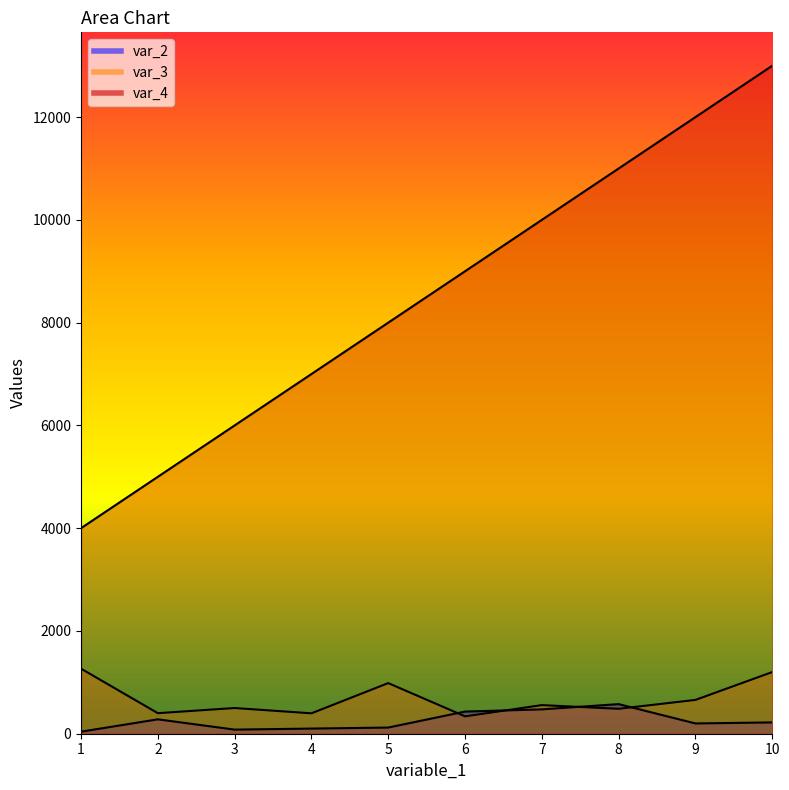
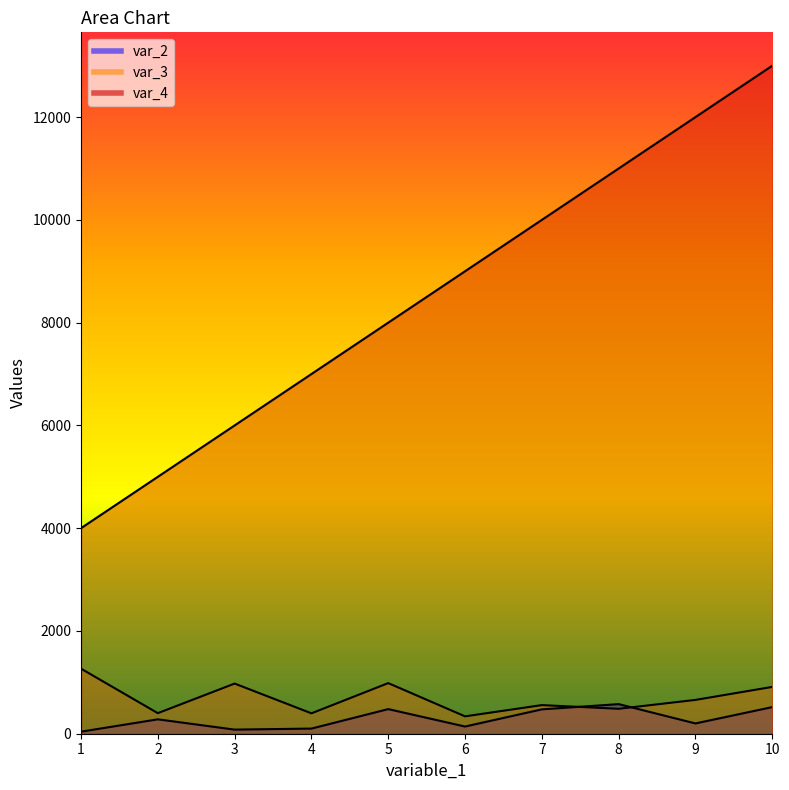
  {
    "var_2": {
      "1": 0,
      "2": 300,
      "3": 100,
      "4": 100,
-     "5": 100,
-     "6": 400,
+     "5": 500,
+     "6": 100,
      "7": 500,
      "8": 600,
      "9": 200,
-     "10": 200
+     "10": 500
    },
    "var_3": {
      "1": 1300,
      "2": 400,
-     "3": 500,
+     "3": 1000,
      "4": 400,
      "5": 1000,
      "6": 300,
      "7": 600,
      "8": 500,
      "9": 700,
-     "10": 1200
+     "10": 900
    },
    "var_4": {
      "1": 4000,
      "2": 5000,
      "3": 6000,
      "4": 7000,
      "5": 8000,
      "6": 9000,
      "7": 10000,
      "8": 11000,
      "9": 12000,
      "10": 13000
    }
  }
